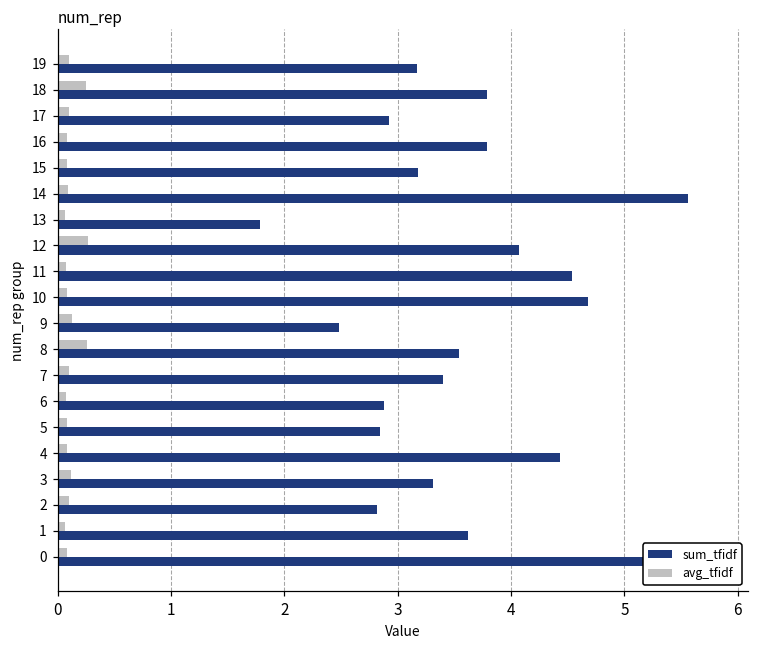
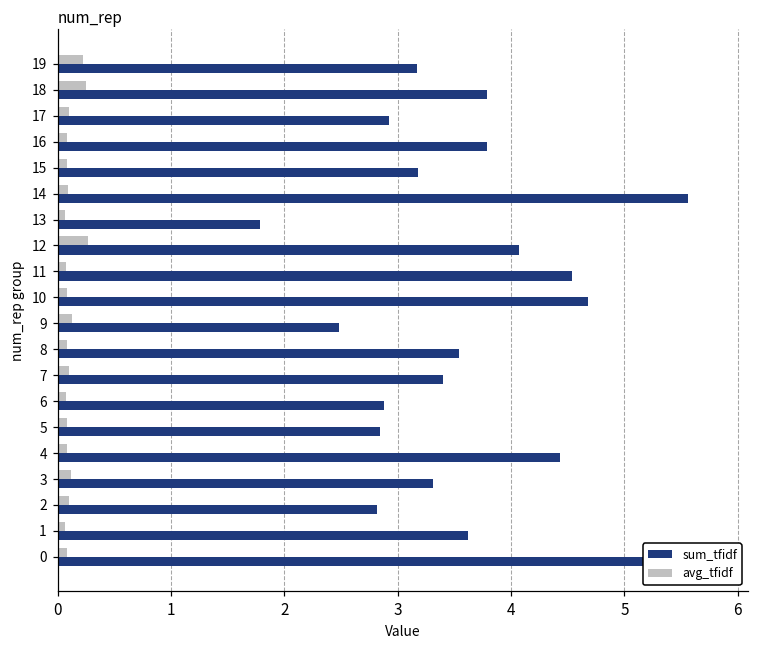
  {
    "sum_tfidf": {
      "19": 3.17,
      "18": 3.79,
      "17": 2.92,
      "16": 3.79,
      "15": 3.18,
      "14": 5.56,
      "13": 1.79,
      "12": 4.07,
      "11": 4.54,
      "10": 4.68,
      "9": 2.48,
      "8": 3.54,
      "7": 3.40,
      "6": 2.88,
      "5": 2.84,
      "4": 4.43,
      "3": 3.31,
      "2": 2.82,
      "1": 3.62
    },
    "avg_tfidf": {
-     "19": 0.10,
+     "19": 0.22,
      "18": 0.25,
      "17": 0.10,
      "16": 0.08,
      "15": 0.08,
      "14": 0.09,
      "13": 0.07,
      "12": 0.27,
      "11": 0.08,
      "10": 0.09,
      "9": 0.12,
-     "8": 0.26,
+     "8": 0.09,
      "7": 0.10,
      "6": 0.08,
      "5": 0.08,
      "4": 0.09,
      "3": 0.12,
      "2": 0.10,
      "1": 0.07,
      "0": 0.09
    }
  }
